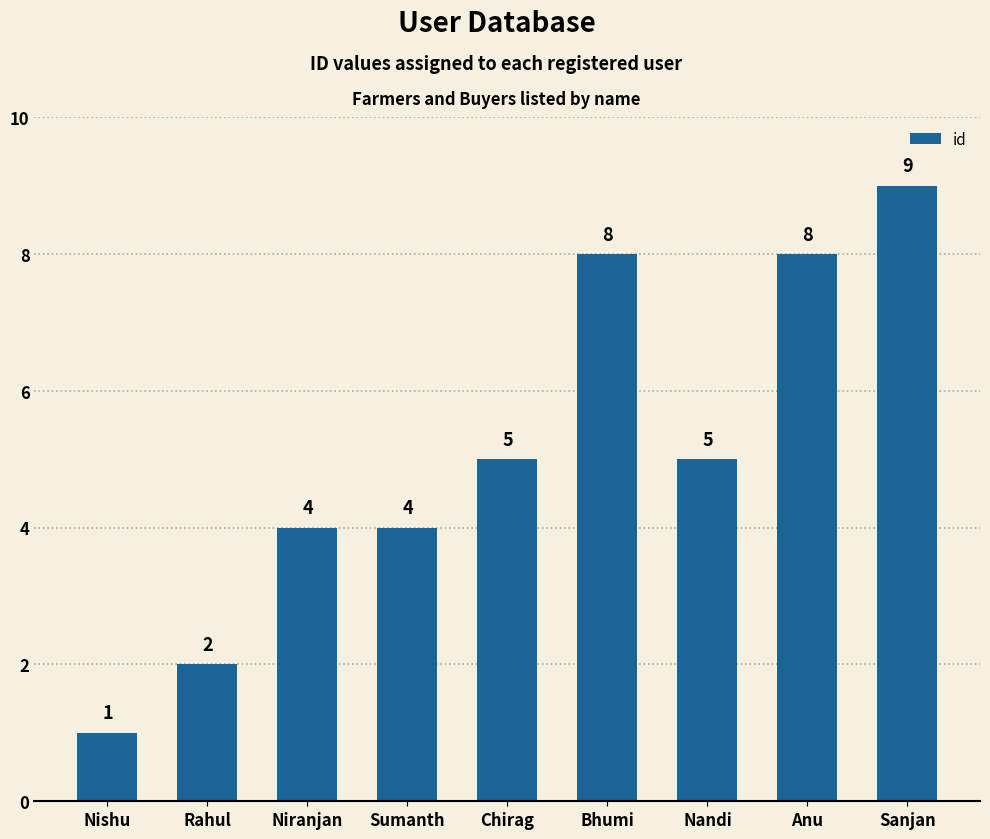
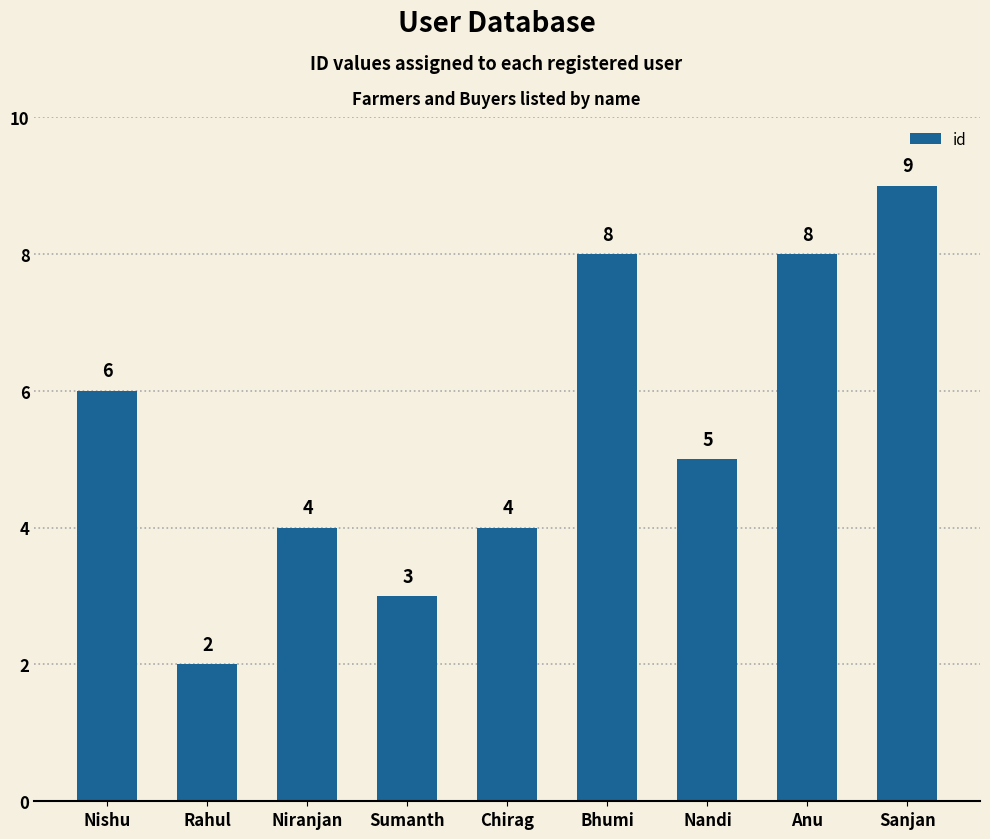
  {
-   "Nishu": 1,
+   "Nishu": 6,
    "Rahul": 2,
    "Niranjan": 4,
-   "Sumanth": 4,
-   "Chirag": 5,
+   "Sumanth": 3,
+   "Chirag": 4,
    "Bhumi": 8,
    "Nandi": 5,
    "Anu": 8,
    "Sanjan": 9
  }
